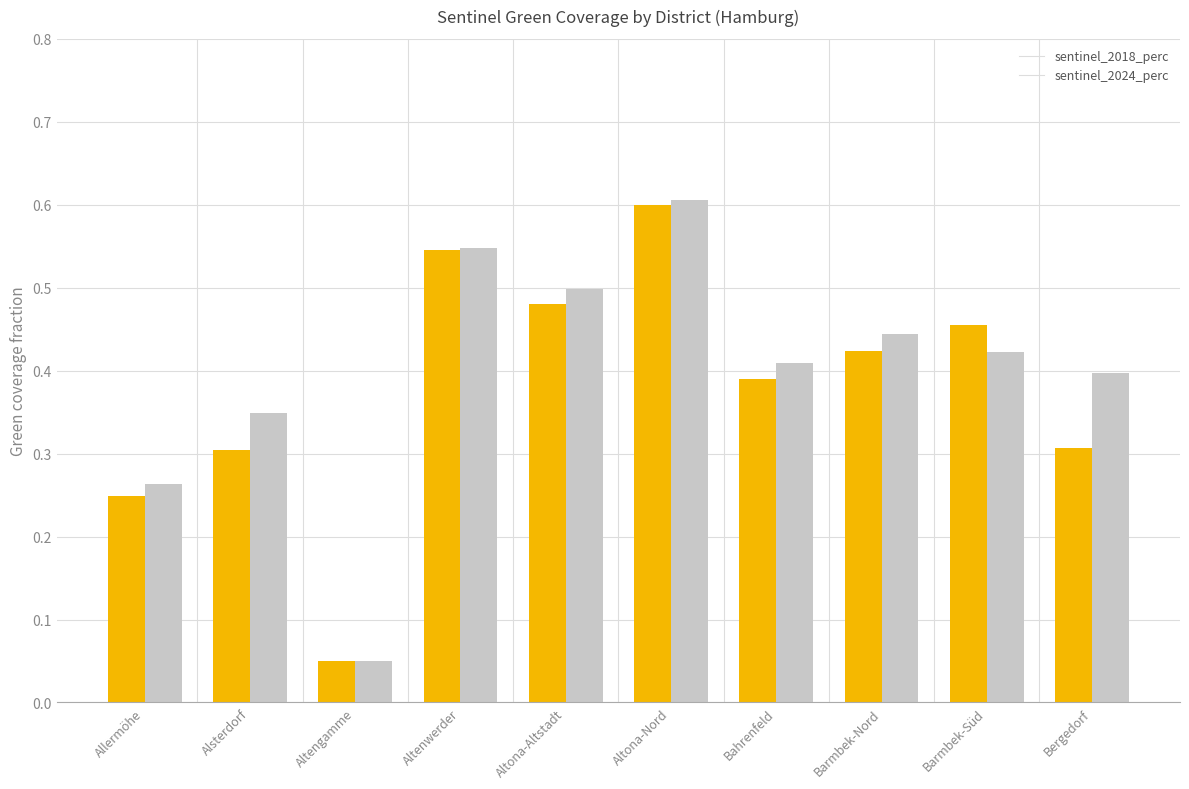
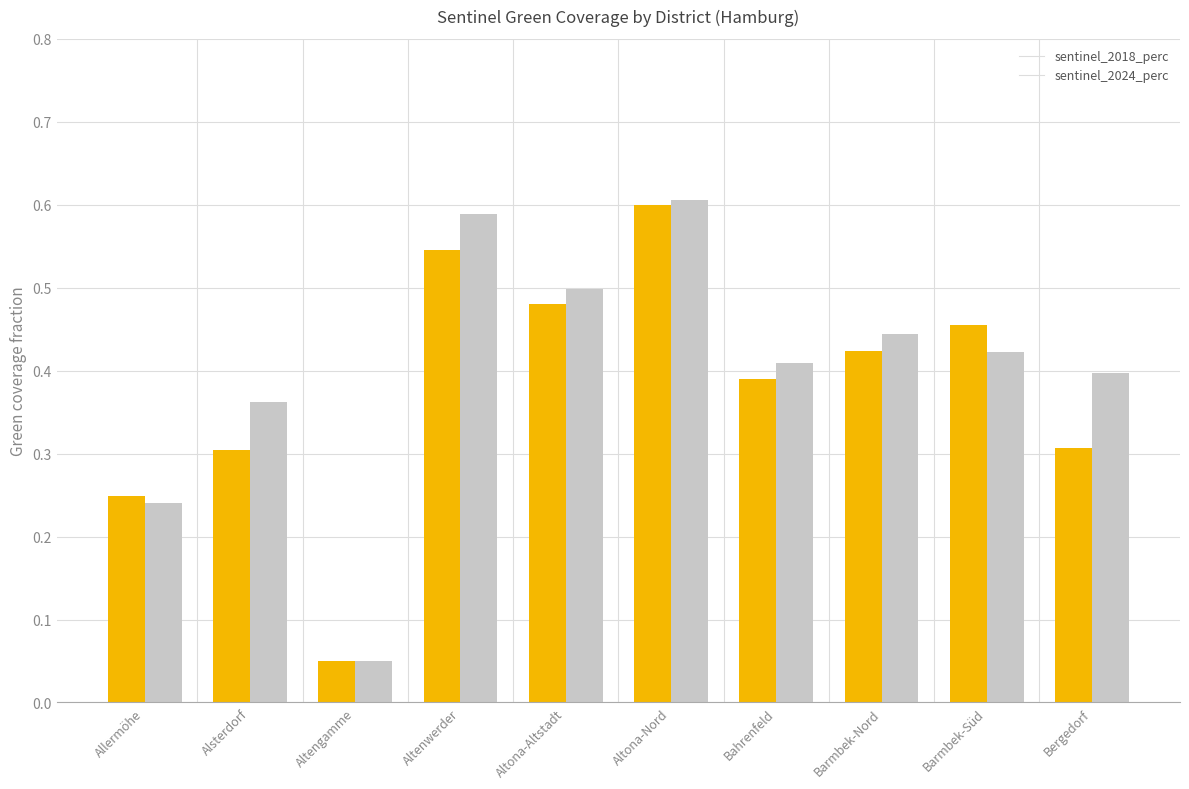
  {
    "sentinel_2024_perc": {
-     "Allermöhe": 0.26,
-     "Alsterdorf": 0.35,
+     "Allermöhe": 0.24,
+     "Alsterdorf": 0.36,
      "Altengamme": 0.05,
-     "Altenwerder": 0.55,
+     "Altenwerder": 0.59,
      "Altona-Altstadt": 0.50,
      "Altona-Nord": 0.61,
      "Bahrenfeld": 0.41,
      "Barmbek-Nord": 0.44,
      "Barmbek-Süd": 0.42,
      "Bergedorf": 0.40
    }
  }
